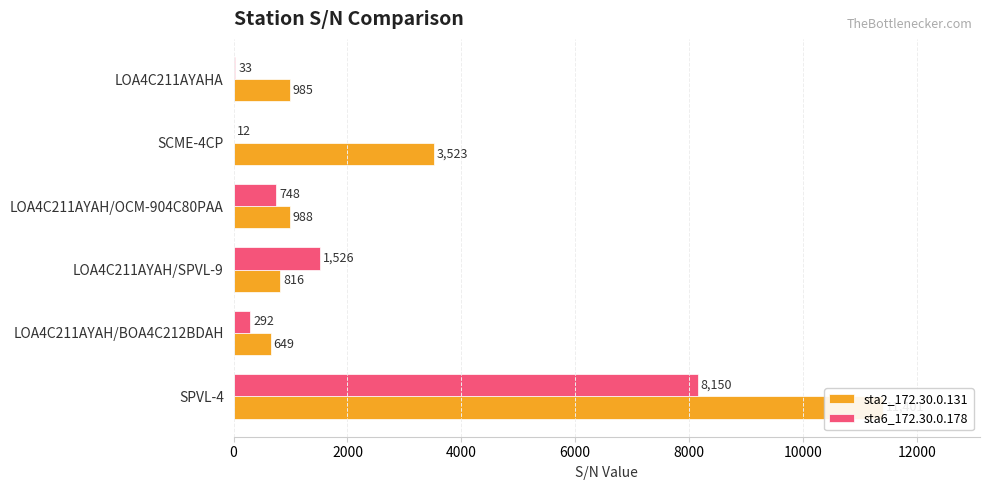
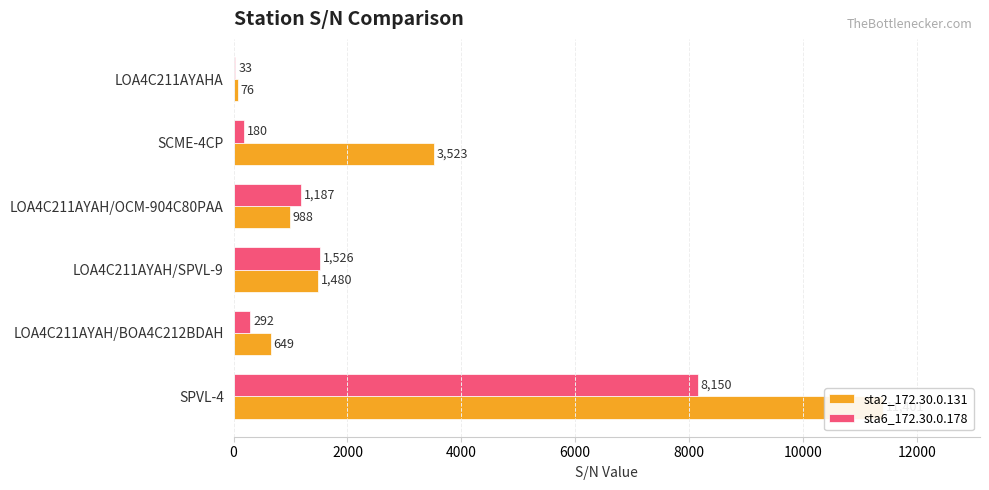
  {
    "sta2_172.30.0.131": {
-     "LOA4C211AYAHA": "985",
+     "LOA4C211AYAHA": "76",
      "SCME-4CP": "3,523",
      "LOA4C211AYAH/OCM-904C80PAA": "988",
-     "LOA4C211AYAH/SPVL-9": "816",
+     "LOA4C211AYAH/SPVL-9": "1,480",
      "LOA4C211AYAH/BOA4C212BDAH": "649"
    },
    "sta6_172.30.0.178": {
      "LOA4C211AYAHA": "33",
-     "SCME-4CP": "12",
-     "LOA4C211AYAH/OCM-904C80PAA": "748",
+     "SCME-4CP": "180",
+     "LOA4C211AYAH/OCM-904C80PAA": "1,187",
      "LOA4C211AYAH/SPVL-9": "1,526",
      "LOA4C211AYAH/BOA4C212BDAH": "292",
      "SPVL-4": "8,150"
    }
  }
